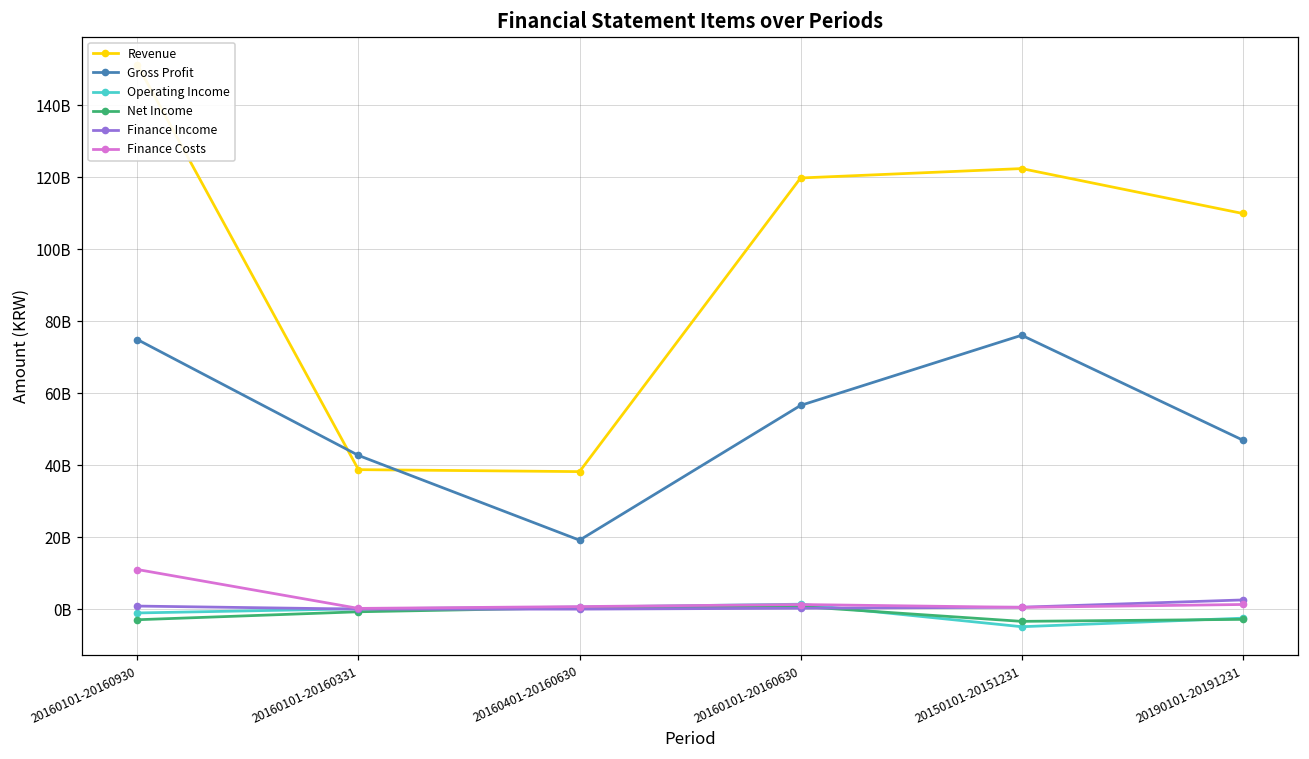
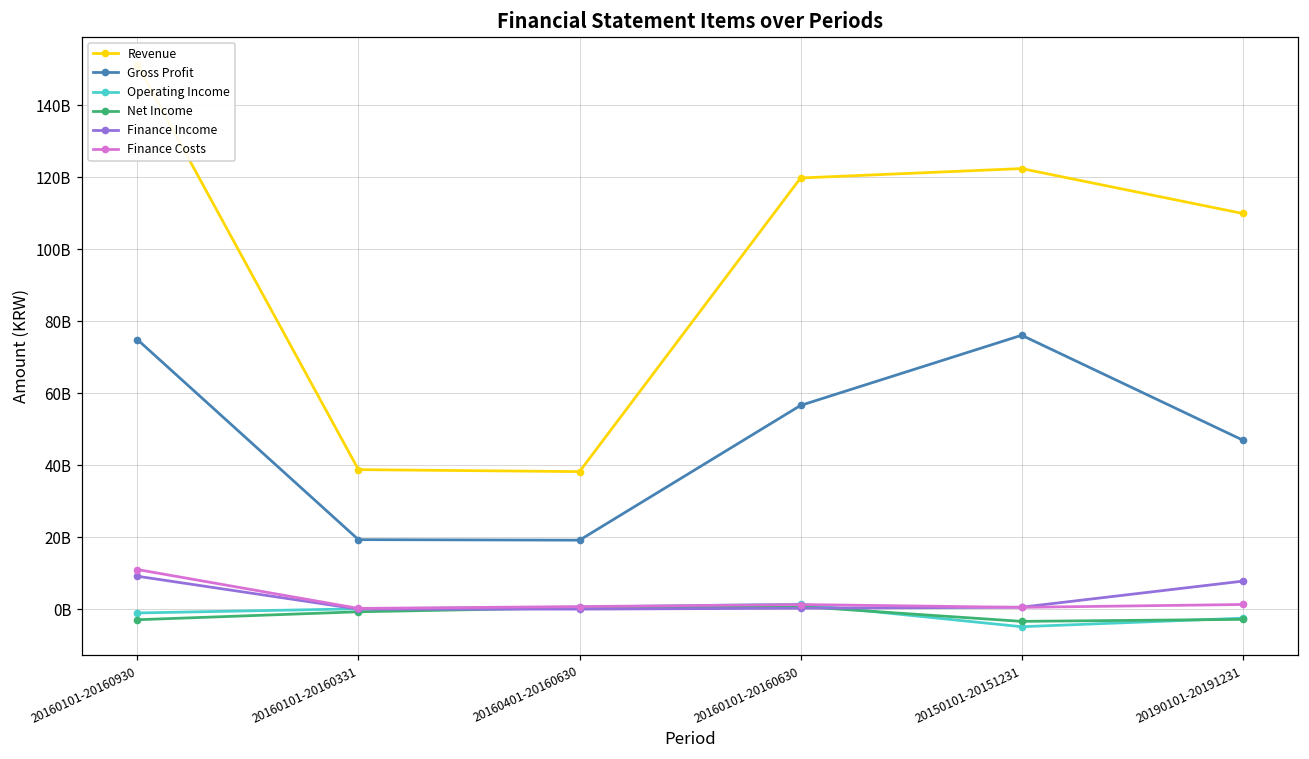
  {
    "Revenue": {
      "20160101-20160331": 39000000000,
      "20160401-20160630": 38000000000,
      "20160101-20160630": 120000000000,
      "20150101-20151231": 122000000000,
      "20190101-20191231": 110000000000
    },
    "Gross Profit": {
      "20160101-20160930": 75000000000,
-     "20160101-20160331": 43000000000,
+     "20160101-20160331": 19000000000,
      "20160401-20160630": 19000000000,
      "20160101-20160630": 57000000000,
      "20150101-20151231": 76000000000,
      "20190101-20191231": 47000000000
    },
    "Operating Income": {
      "20160101-20160930": -1000000000,
      "20150101-20151231": -5000000000
    },
    "Net Income": {
      "20160101-20160930": -3000000000,
      "20150101-20151231": -3000000000
    },
    "Finance Income": {
-     "20160101-20160930": 1000000000,
-     "20190101-20191231": 3000000000
+     "20160101-20160930": 9000000000,
+     "20190101-20191231": 8000000000
    },
    "Finance Costs": {
      "20160101-20160930": 11000000000,
      "20190101-20191231": 1000000000
    }
  }
